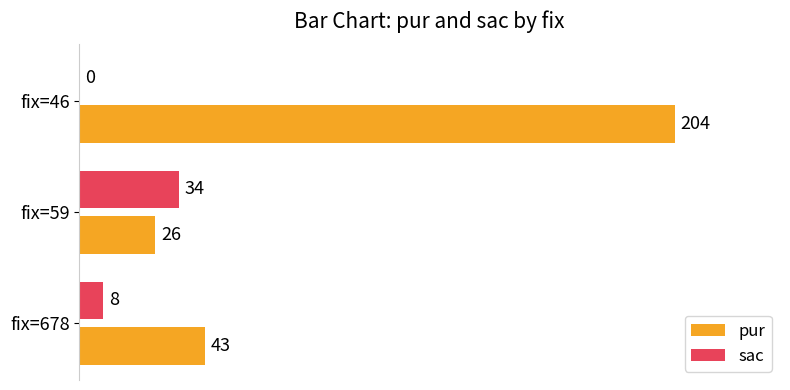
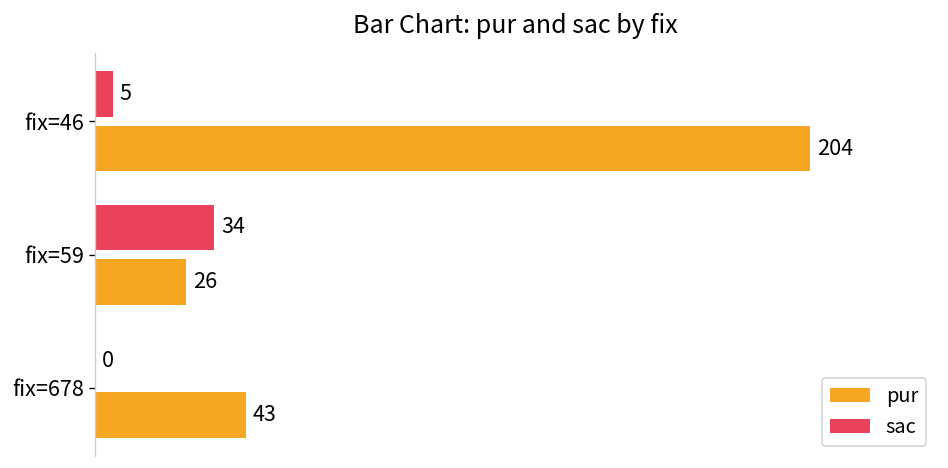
  {
    "pur": {
      "fix=46": 204,
      "fix=59": 26,
      "fix=678": 43
    },
    "sac": {
-     "fix=46": 0,
+     "fix=46": 5,
      "fix=59": 34,
-     "fix=678": 8
+     "fix=678": 0
    }
  }
